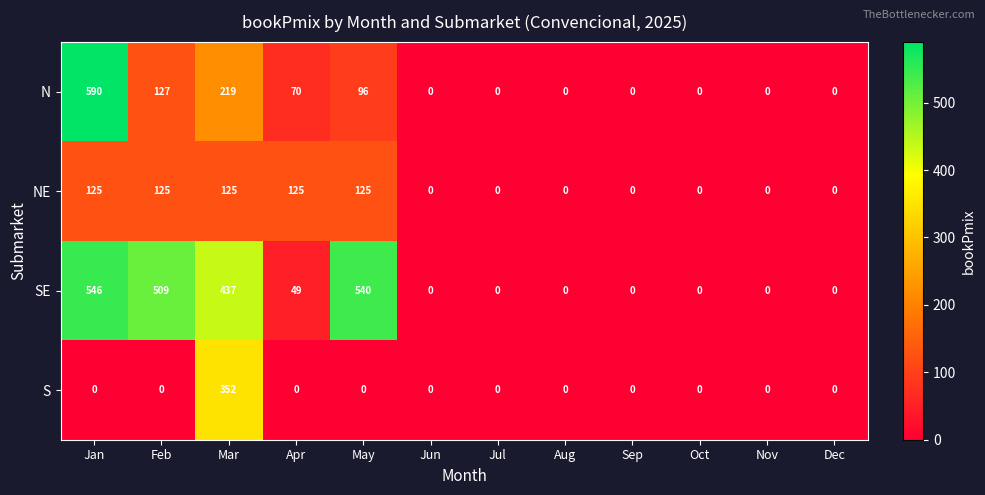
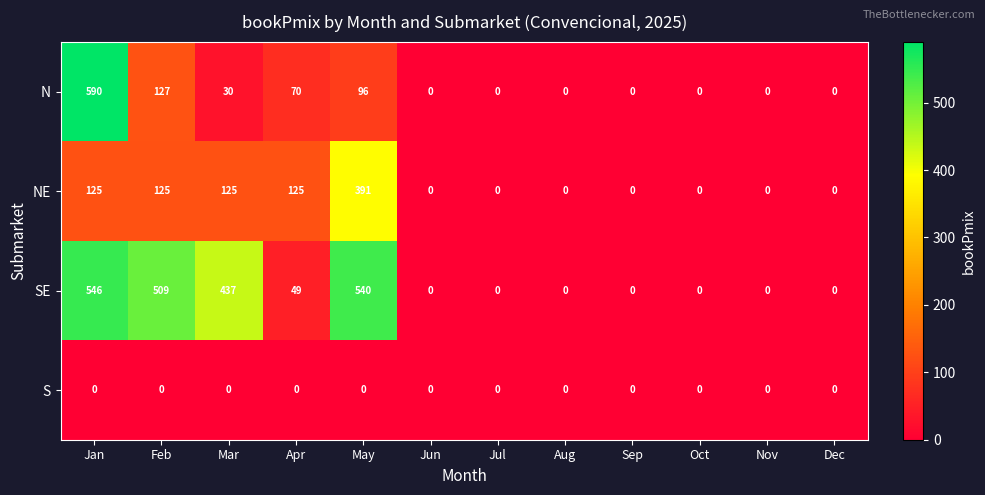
  {
    "N": {
      "Jan": 590,
      "Feb": 127,
-     "Mar": 219,
+     "Mar": 30,
      "Apr": 70,
      "May": 96,
      "Jun": 0,
      "Jul": 0,
      "Aug": 0,
      "Sep": 0,
      "Oct": 0,
      "Nov": 0,
      "Dec": 0
    },
    "NE": {
      "Jan": 125,
      "Feb": 125,
      "Mar": 125,
      "Apr": 125,
-     "May": 125,
+     "May": 391,
      "Jun": 0,
      "Jul": 0,
      "Aug": 0,
      "Sep": 0,
      "Oct": 0,
      "Nov": 0,
      "Dec": 0
    },
    "SE": {
      "Jan": 546,
      "Feb": 509,
      "Mar": 437,
      "Apr": 49,
      "May": 540,
      "Jun": 0,
      "Jul": 0,
      "Aug": 0,
      "Sep": 0,
      "Oct": 0,
      "Nov": 0,
      "Dec": 0
    },
    "S": {
      "Jan": 0,
      "Feb": 0,
-     "Mar": 352,
+     "Mar": 0,
      "Apr": 0,
      "May": 0,
      "Jun": 0,
      "Jul": 0,
      "Aug": 0,
      "Sep": 0,
      "Oct": 0,
      "Nov": 0,
      "Dec": 0
    }
  }
